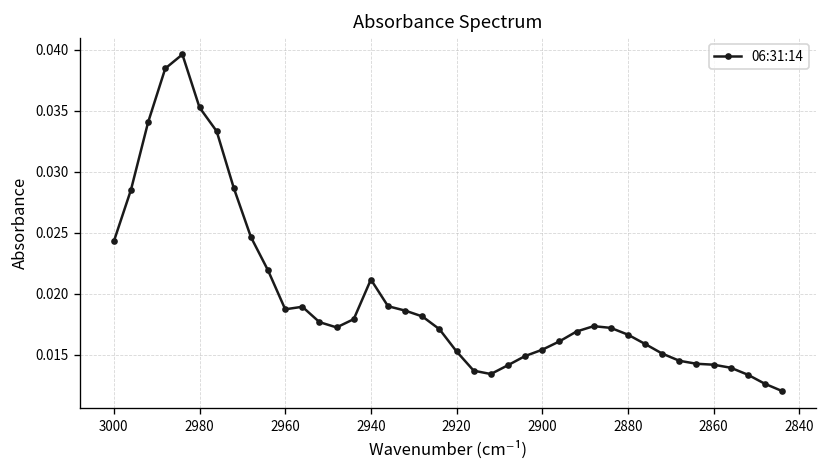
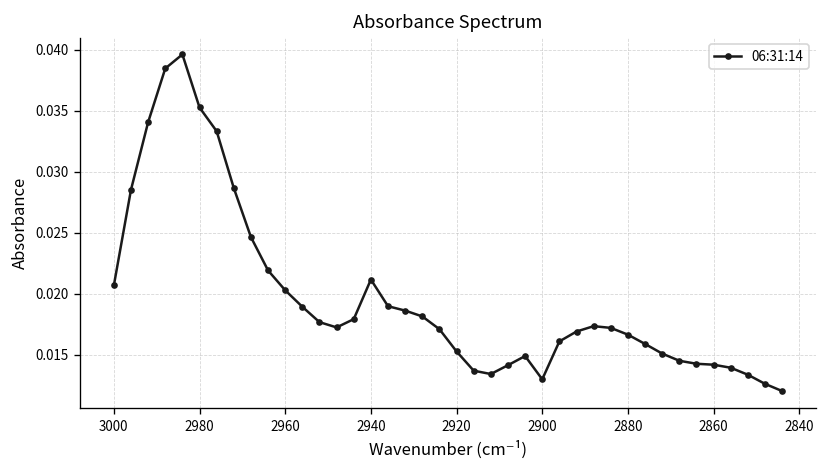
  {
-   "3000": 0.0243,
+   "3000": 0.0207,
    "2980": 0.0353,
-   "2960": 0.0187,
+   "2960": 0.0203,
    "2940": 0.0212,
    "2920": 0.0153,
-   "2900": 0.0154,
+   "2900": 0.0130,
    "2880": 0.0167,
    "2860": 0.0142
  }
